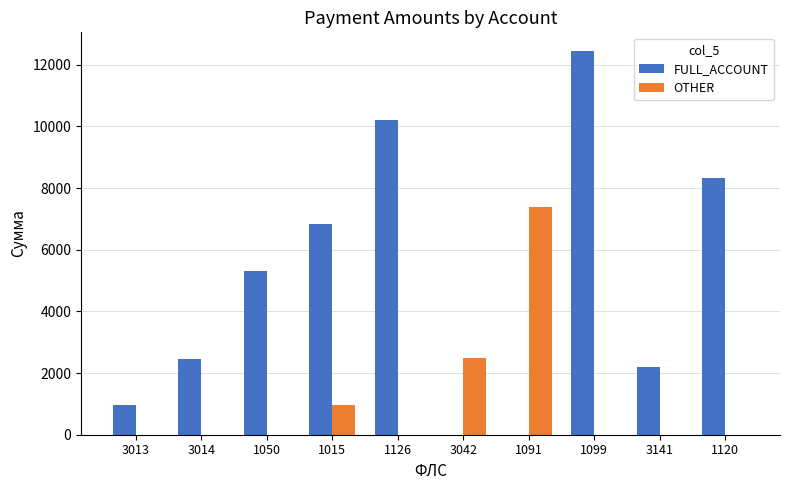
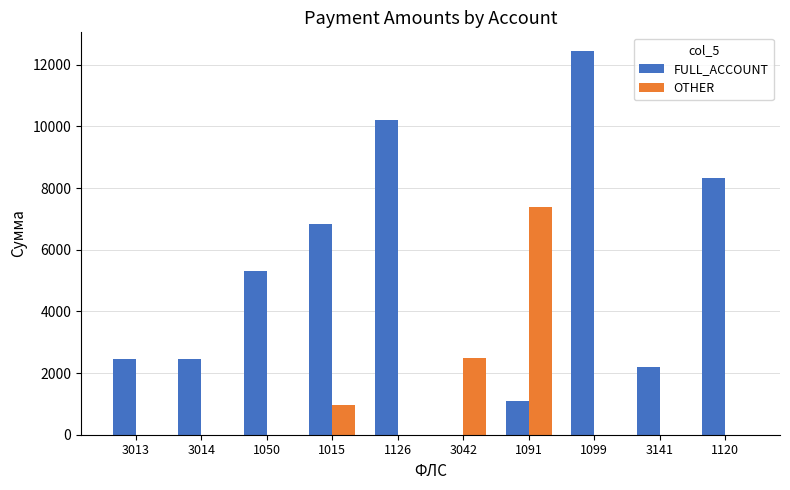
  {
    "FULL_ACCOUNT": {
-     "3013": 1000,
+     "3013": 2500,
      "3014": 2500,
      "1050": 5300,
      "1015": 6800,
      "1126": 10200,
      "3042": 0,
-     "1091": 0,
+     "1091": 1100,
      "1099": 12400,
      "3141": 2200,
      "1120": 8300
    },
    "OTHER": {
      "3013": 0,
      "3014": 0,
      "1050": 0,
      "1015": 1000,
      "1126": 0,
      "3042": 2500,
      "1091": 7400,
      "1099": 0,
      "3141": 0,
      "1120": 0
    }
  }
